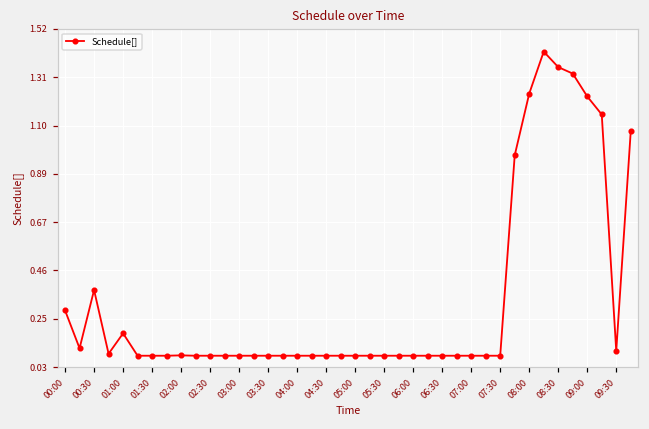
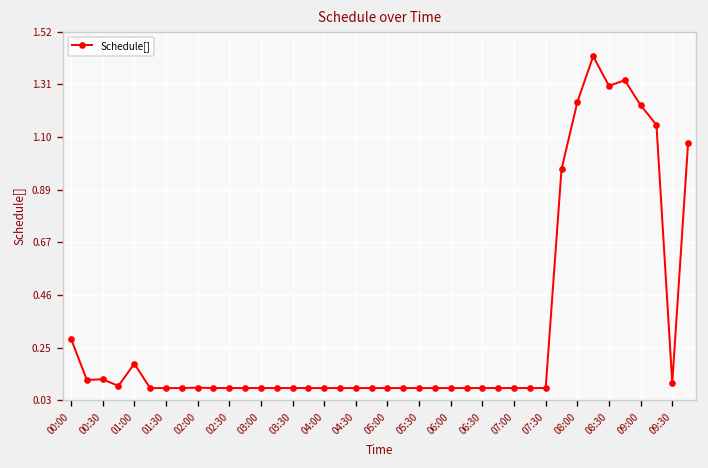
  {
    "00:00": 0.28,
-   "00:30": 0.37,
+   "00:30": 0.12,
    "01:00": 0.18,
    "01:30": 0.08,
    "02:00": 0.08,
    "02:30": 0.08,
    "03:00": 0.08,
    "03:30": 0.08,
    "04:00": 0.08,
    "04:30": 0.08,
    "05:00": 0.08,
    "05:30": 0.08,
    "06:00": 0.08,
    "06:30": 0.08,
    "07:00": 0.08,
    "07:30": 0.08,
    "08:00": 1.24,
-   "08:30": 1.36,
+   "08:30": 1.31,
    "09:00": 1.23,
    "09:30": 0.10
  }
